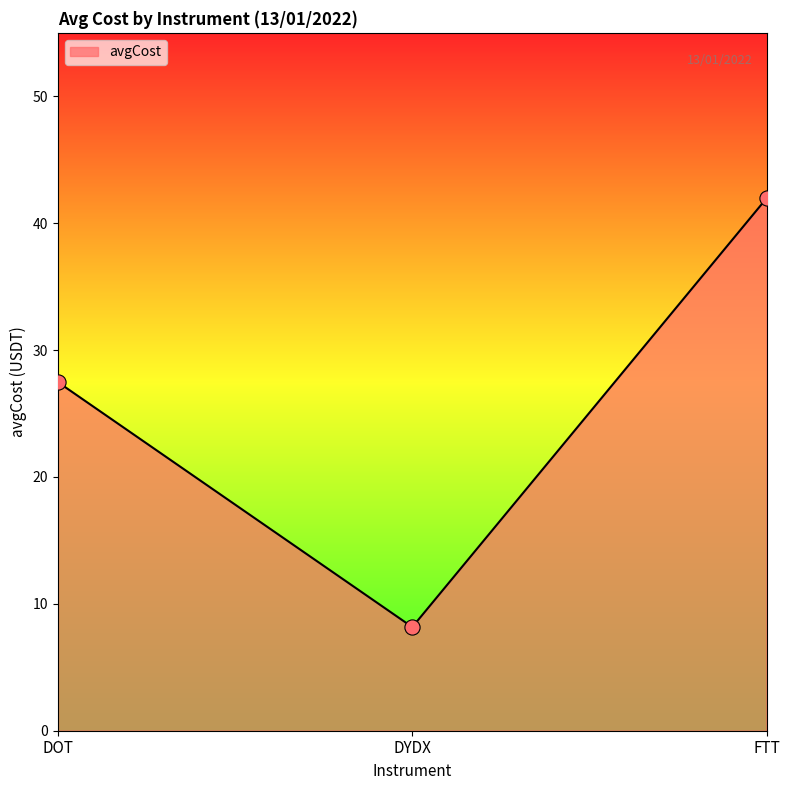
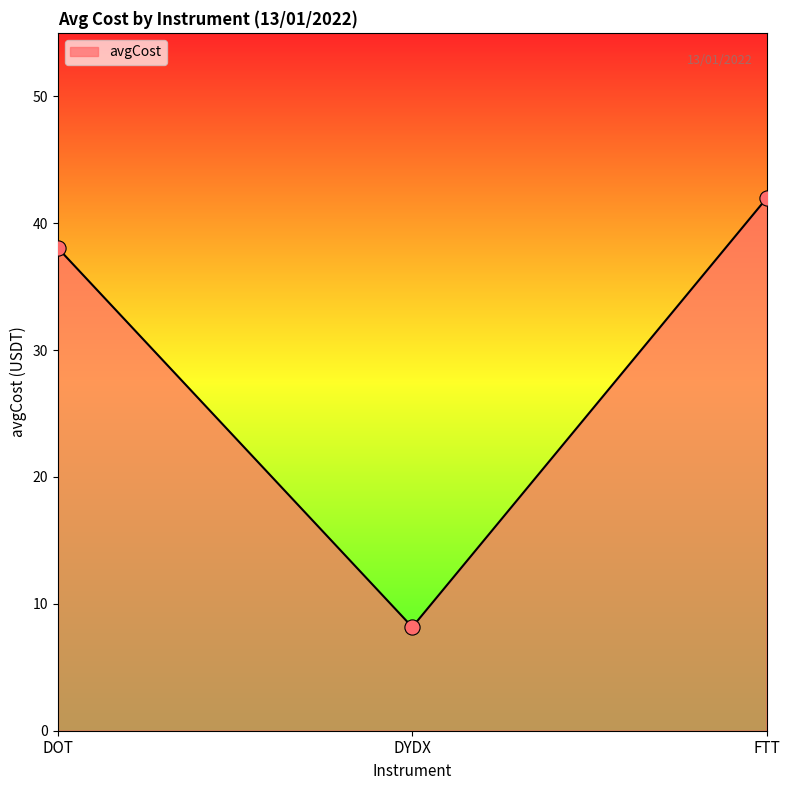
  {
-   "DOT": 27.5,
+   "DOT": 38.0,
    "DYDX": 8.2,
    "FTT": 42.0
  }
